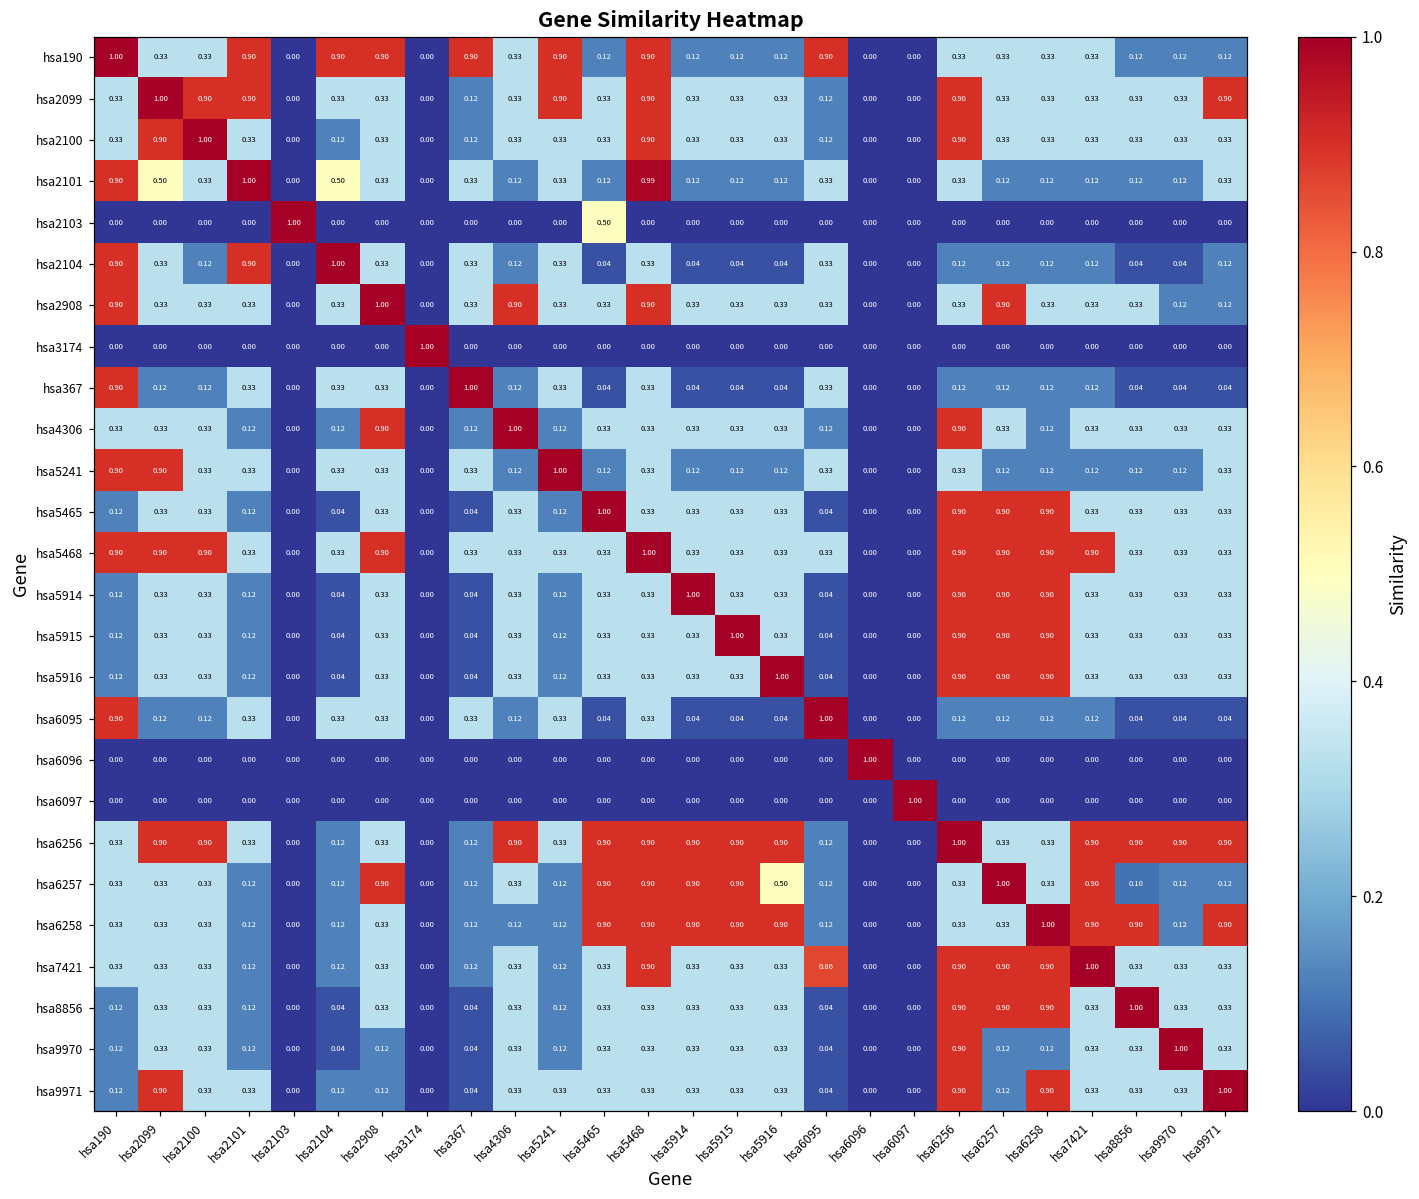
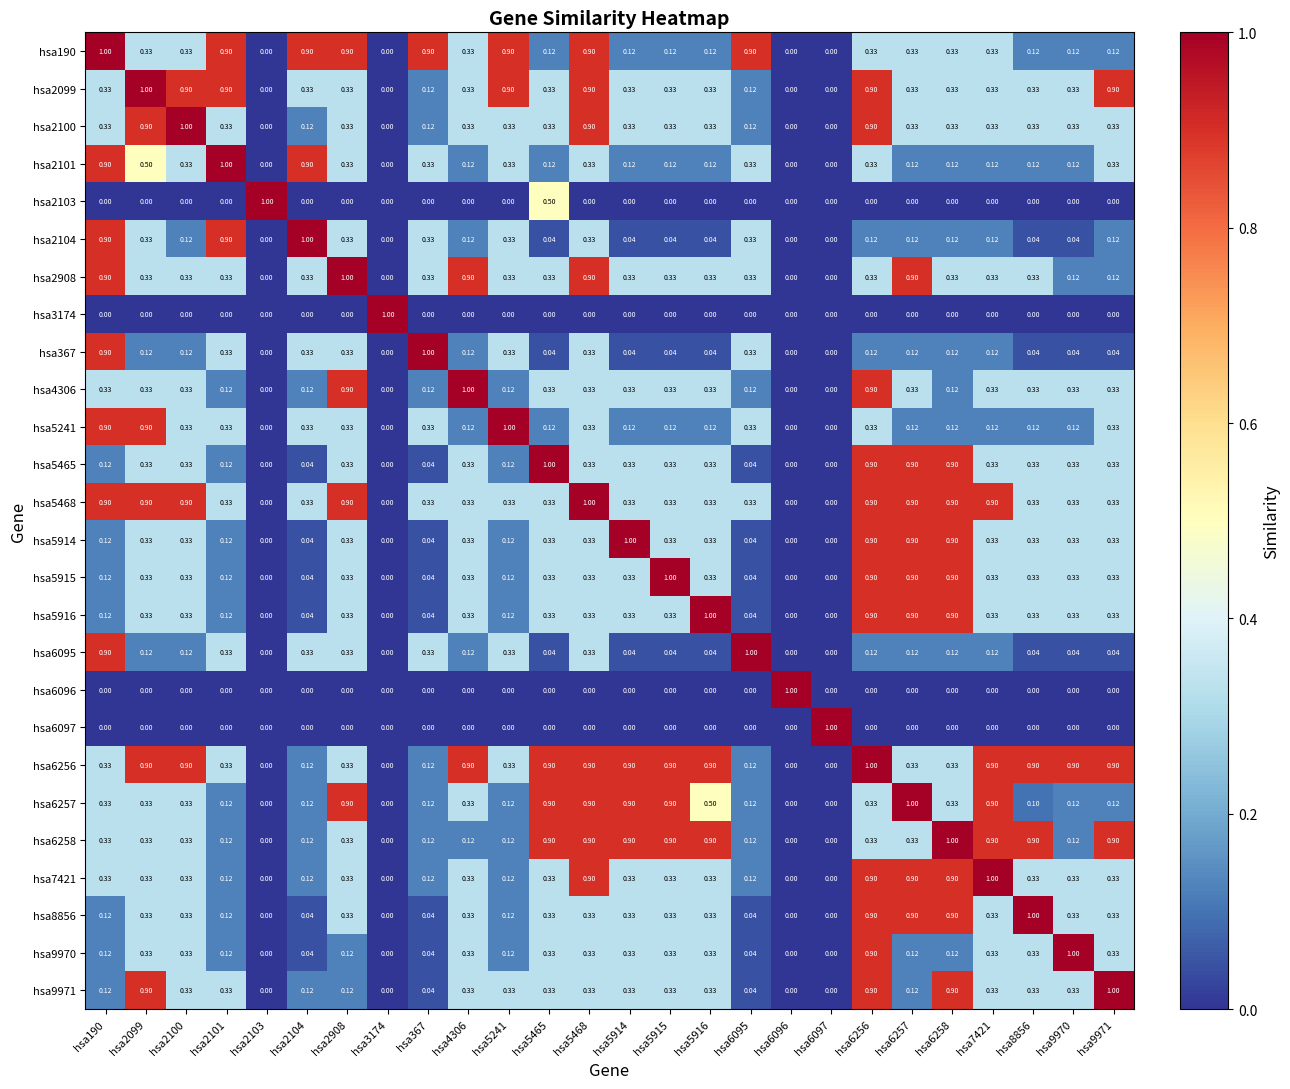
  {
    "hsa2101": {
      "hsa190": 0.90,
      "hsa2099": 0.50,
      "hsa2100": 0.33,
      "hsa2101": 1.00,
      "hsa2103": 0.00,
-     "hsa2104": 0.50,
+     "hsa2104": 0.90,
      "hsa2908": 0.33,
      "hsa3174": 0.00,
      "hsa367": 0.33,
      "hsa4306": 0.12,
      "hsa5241": 0.33,
      "hsa5465": 0.12,
-     "hsa5468": 0.99,
+     "hsa5468": 0.33,
      "hsa5914": 0.12,
      "hsa5915": 0.12,
      "hsa5916": 0.12,
      "hsa6095": 0.33,
      "hsa6096": 0.00,
      "hsa6097": 0.00,
      "hsa6256": 0.33,
      "hsa6257": 0.12,
      "hsa6258": 0.12,
      "hsa7421": 0.12,
      "hsa8856": 0.12,
      "hsa9970": 0.12,
      "hsa9971": 0.33
    },
    "hsa7421": {
      "hsa190": 0.33,
      "hsa2099": 0.33,
      "hsa2100": 0.33,
      "hsa2101": 0.12,
      "hsa2103": 0.00,
      "hsa2104": 0.12,
      "hsa2908": 0.33,
      "hsa3174": 0.00,
      "hsa367": 0.12,
      "hsa4306": 0.33,
      "hsa5241": 0.12,
      "hsa5465": 0.33,
      "hsa5468": 0.90,
      "hsa5914": 0.33,
      "hsa5915": 0.33,
      "hsa5916": 0.33,
-     "hsa6095": 0.86,
+     "hsa6095": 0.12,
      "hsa6096": 0.00,
      "hsa6097": 0.00,
      "hsa6256": 0.90,
      "hsa6257": 0.90,
      "hsa6258": 0.90,
      "hsa7421": 1.00,
      "hsa8856": 0.33,
      "hsa9970": 0.33,
      "hsa9971": 0.33
    }
  }
